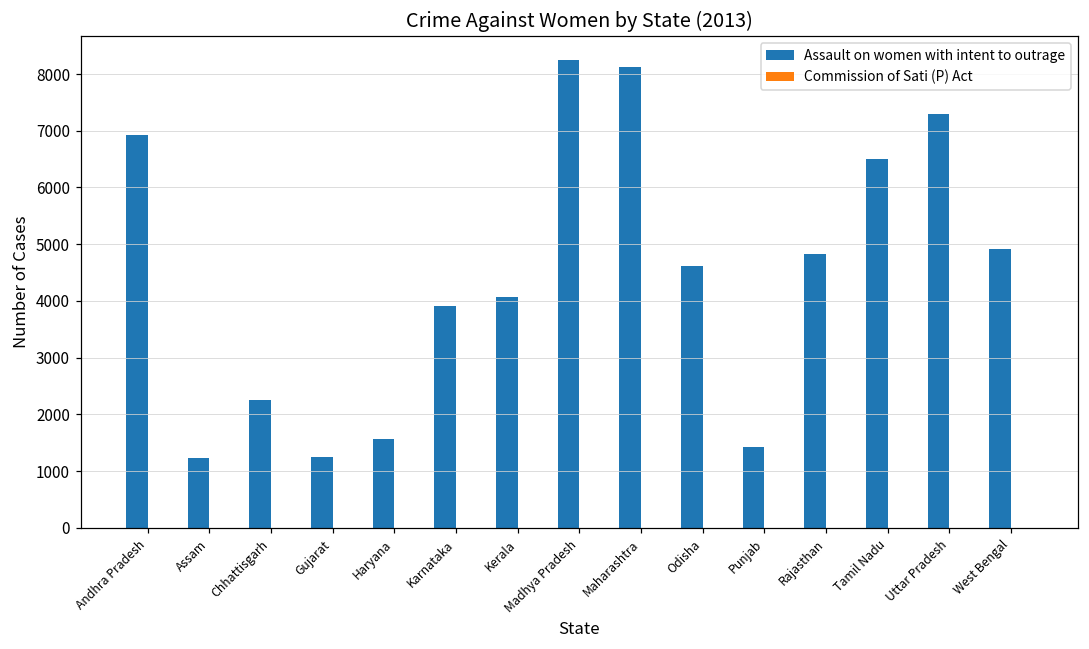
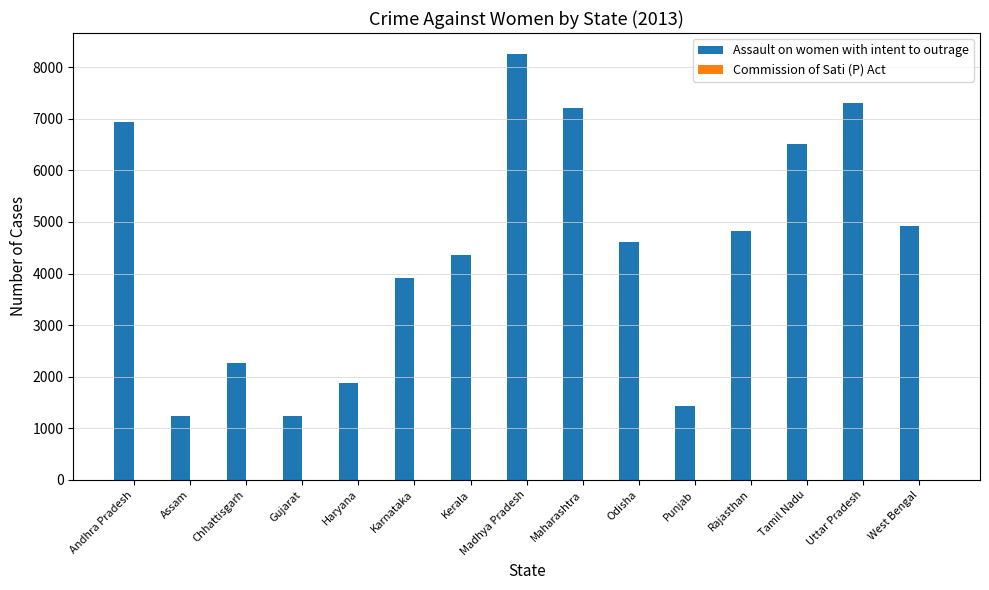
  {
    "Assault on women with intent to outrage": {
      "Andhra Pradesh": 6900,
      "Assam": 1200,
      "Chhattisgarh": 2300,
      "Gujarat": 1200,
-     "Haryana": 1600,
+     "Haryana": 1900,
      "Karnataka": 3900,
-     "Kerala": 4100,
+     "Kerala": 4400,
      "Madhya Pradesh": 8300,
-     "Maharashtra": 8100,
+     "Maharashtra": 7200,
      "Odisha": 4600,
      "Punjab": 1400,
      "Rajasthan": 4800,
      "Tamil Nadu": 6500,
      "Uttar Pradesh": 7300,
      "West Bengal": 4900
    },
    "Commission of Sati (P) Act": {
      "Andhra Pradesh": 0,
      "Assam": 0,
      "Chhattisgarh": 0,
      "Gujarat": 0,
      "Haryana": 0,
      "Karnataka": 0,
      "Kerala": 0,
      "Madhya Pradesh": 0,
      "Maharashtra": 0,
      "Odisha": 0,
      "Punjab": 0,
      "Rajasthan": 0,
      "Tamil Nadu": 0,
      "Uttar Pradesh": 0,
      "West Bengal": 0
    }
  }
